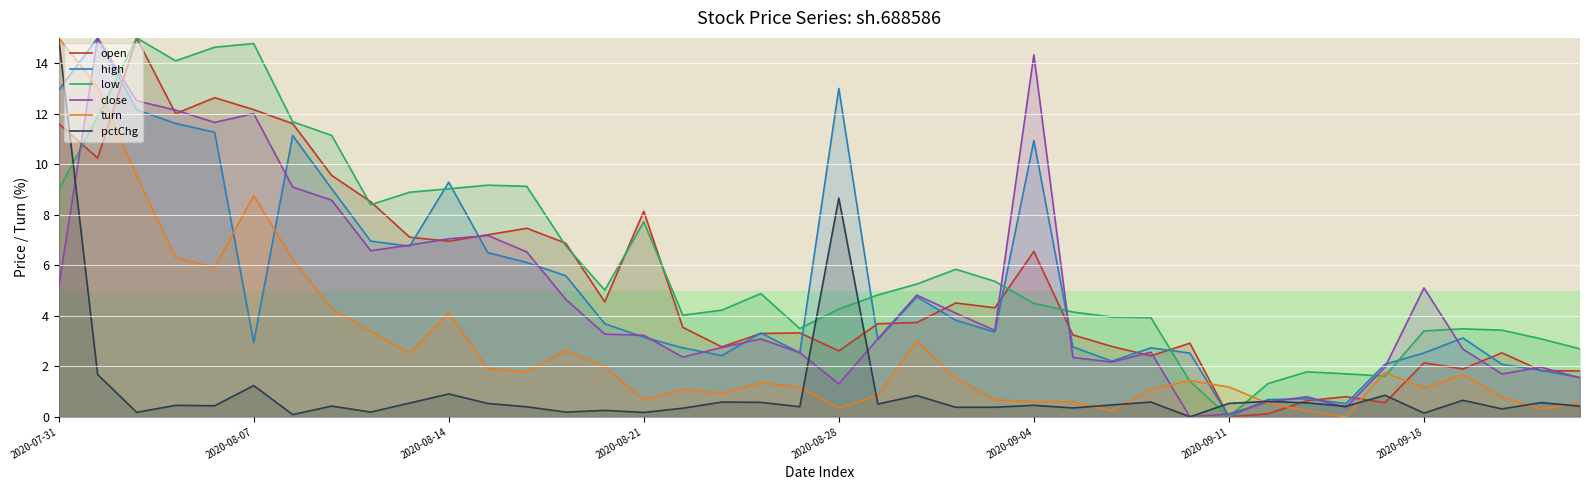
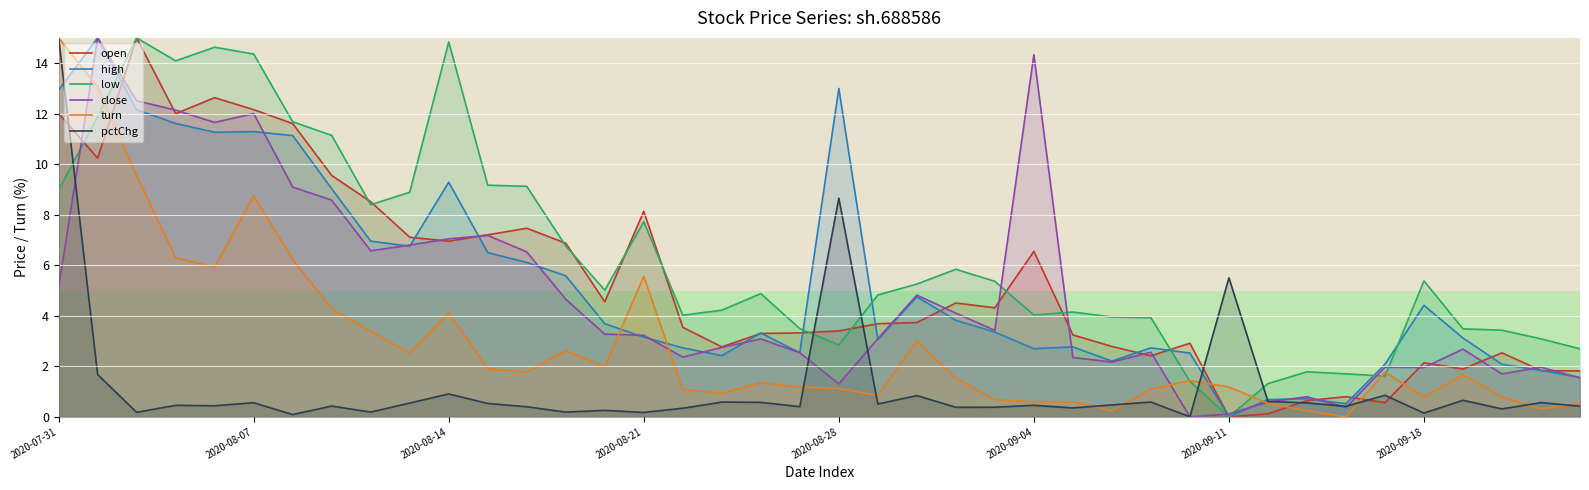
  {
    "open": {
-     "2020-07-31": 11.6,
+     "2020-07-31": 12.0,
      "2020-08-07": 12.2,
      "2020-08-21": 8.1,
-     "2020-08-28": 2.6,
+     "2020-08-28": 3.4,
      "2020-09-04": 6.5,
      "2020-09-18": 2.1
    },
    "high": {
      "2020-07-31": 12.9,
-     "2020-08-07": 2.9,
+     "2020-08-07": 11.3,
      "2020-08-14": 9.3,
      "2020-08-28": 13.0,
-     "2020-09-04": 10.9,
-     "2020-09-18": 2.5
+     "2020-09-04": 2.7,
+     "2020-09-18": 4.4
    },
    "low": {
      "2020-07-31": 9.0,
-     "2020-08-07": 14.8,
-     "2020-08-14": 9.0,
+     "2020-08-07": 14.4,
+     "2020-08-14": 14.8,
      "2020-08-21": 7.7,
-     "2020-08-28": 4.3,
-     "2020-09-04": 4.5,
-     "2020-09-18": 3.4
+     "2020-08-28": 2.9,
+     "2020-09-04": 4.0,
+     "2020-09-18": 5.4
    },
    "close": {
      "2020-07-31": 5.1,
      "2020-08-07": 12.0,
      "2020-08-28": 1.3,
      "2020-09-04": 14.3,
      "2020-09-11": 0.1,
-     "2020-09-18": 5.1
+     "2020-09-18": 2.0
    },
    "turn": {
      "2020-08-07": 8.8,
      "2020-08-14": 4.1,
-     "2020-08-21": 0.7,
-     "2020-08-28": 0.3,
+     "2020-08-21": 5.6,
+     "2020-08-28": 1.1,
      "2020-09-04": 0.6,
      "2020-09-11": 1.2,
-     "2020-09-18": 1.1
+     "2020-09-18": 0.8
    },
    "pctChg": {
-     "2020-08-07": 1.2,
+     "2020-08-07": 0.6,
      "2020-08-14": 0.9,
      "2020-08-21": 0.2,
      "2020-08-28": 8.7,
      "2020-09-04": 0.5,
-     "2020-09-11": 0.5,
+     "2020-09-11": 5.5,
      "2020-09-18": 0.1
    }
  }
